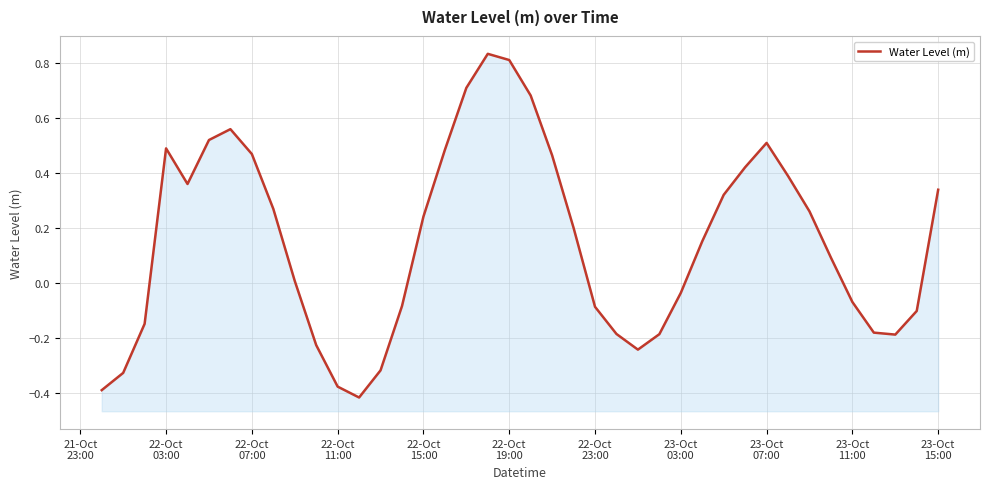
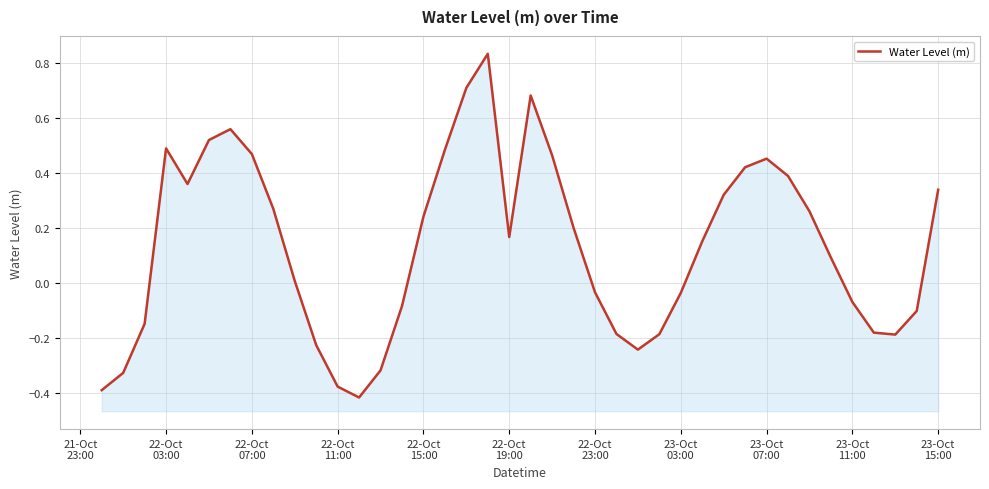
  {
    "22-Oct 03:00": 0.49,
    "22-Oct 07:00": 0.47,
    "22-Oct 11:00": -0.38,
    "22-Oct 15:00": 0.24,
-   "22-Oct 19:00": 0.81,
-   "22-Oct 23:00": -0.09,
+   "22-Oct 19:00": 0.17,
+   "22-Oct 23:00": -0.04,
    "23-Oct 03:00": -0.04,
-   "23-Oct 07:00": 0.51,
+   "23-Oct 07:00": 0.45,
    "23-Oct 11:00": -0.07,
    "23-Oct 15:00": 0.34
  }
